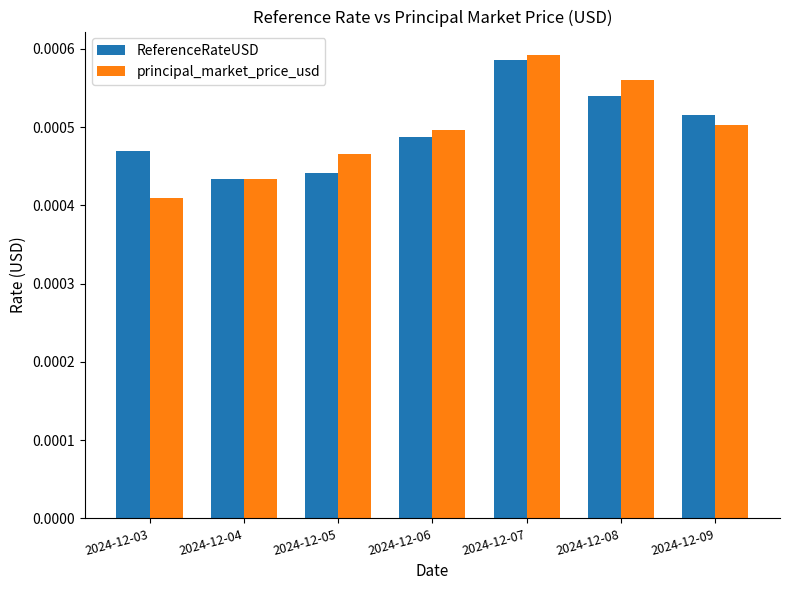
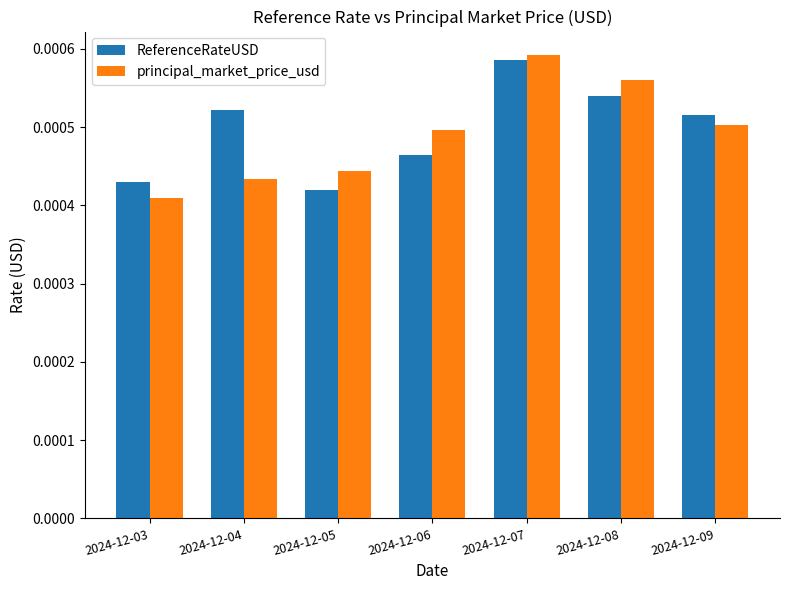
  {
    "ReferenceRateUSD": {
-     "2024-12-03": 0.00047,
-     "2024-12-04": 0.00043,
-     "2024-12-05": 0.00044,
-     "2024-12-06": 0.00049,
+     "2024-12-03": 0.00043,
+     "2024-12-04": 0.00052,
+     "2024-12-05": 0.00042,
+     "2024-12-06": 0.00046,
      "2024-12-07": 0.00059,
      "2024-12-08": 0.00054,
      "2024-12-09": 0.00051
    },
    "principal_market_price_usd": {
      "2024-12-03": 0.00041,
      "2024-12-04": 0.00043,
-     "2024-12-05": 0.00047,
+     "2024-12-05": 0.00044,
      "2024-12-06": 0.00050,
      "2024-12-07": 0.00059,
      "2024-12-08": 0.00056,
      "2024-12-09": 0.00050
    }
  }
